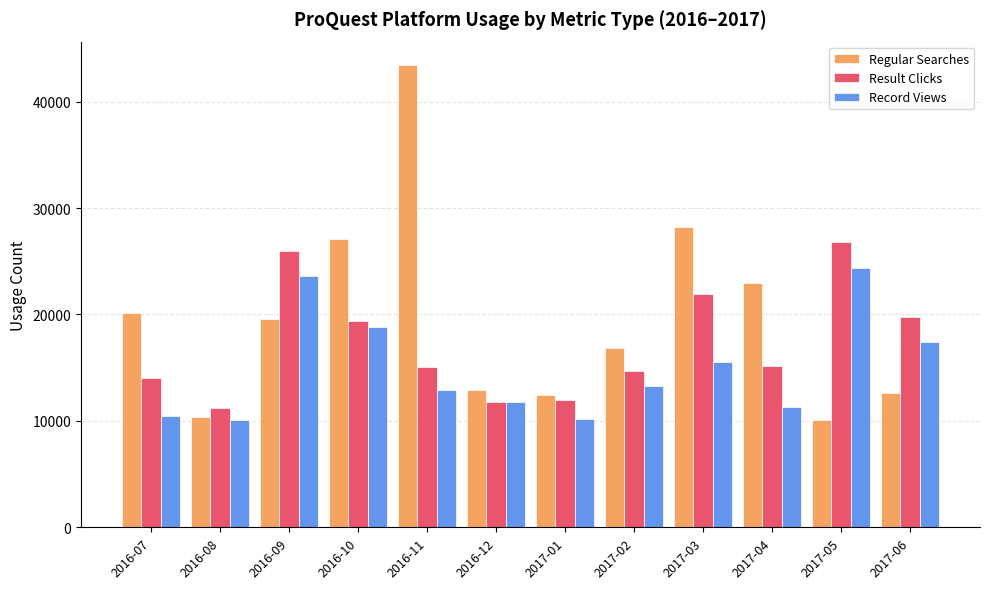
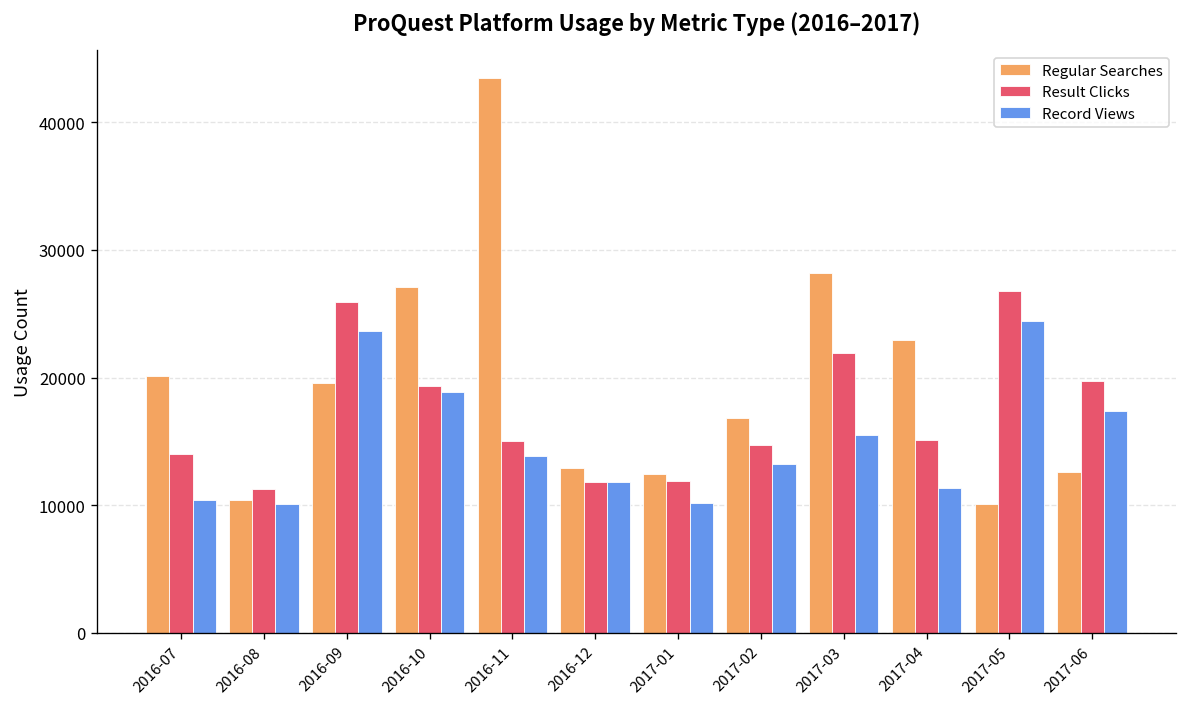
  {
    "Regular Searches": {
      "2016-07": 20100,
      "2016-08": 10400,
      "2016-09": 19600,
      "2016-10": 27100,
      "2016-11": 43500,
      "2016-12": 12900,
      "2017-01": 12400,
      "2017-02": 16900,
      "2017-03": 28200,
      "2017-04": 23000,
      "2017-05": 10100,
      "2017-06": 12600
    },
    "Result Clicks": {
      "2016-07": 14000,
      "2016-08": 11300,
      "2016-09": 25900,
      "2016-10": 19300,
      "2016-11": 15000,
      "2016-12": 11800,
      "2017-01": 11900,
      "2017-02": 14700,
      "2017-03": 21900,
      "2017-04": 15100,
      "2017-05": 26800,
      "2017-06": 19700
    },
    "Record Views": {
      "2016-07": 10400,
      "2016-08": 10100,
      "2016-09": 23600,
      "2016-10": 18800,
-     "2016-11": 12900,
+     "2016-11": 13900,
      "2016-12": 11800,
      "2017-01": 10200,
      "2017-02": 13300,
      "2017-03": 15500,
      "2017-04": 11300,
      "2017-05": 24400,
      "2017-06": 17400
    }
  }
